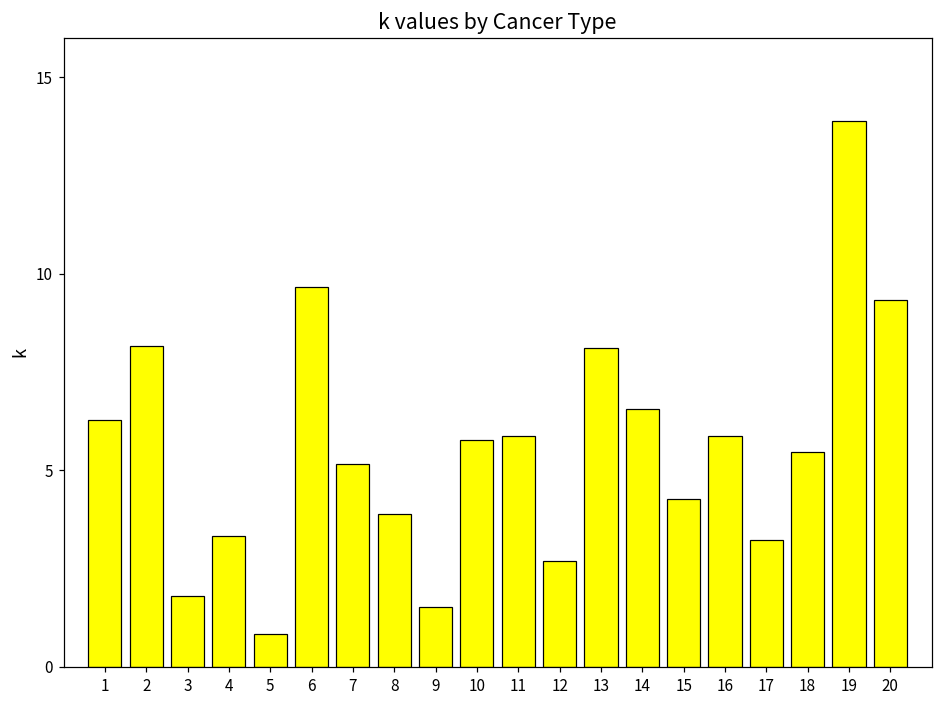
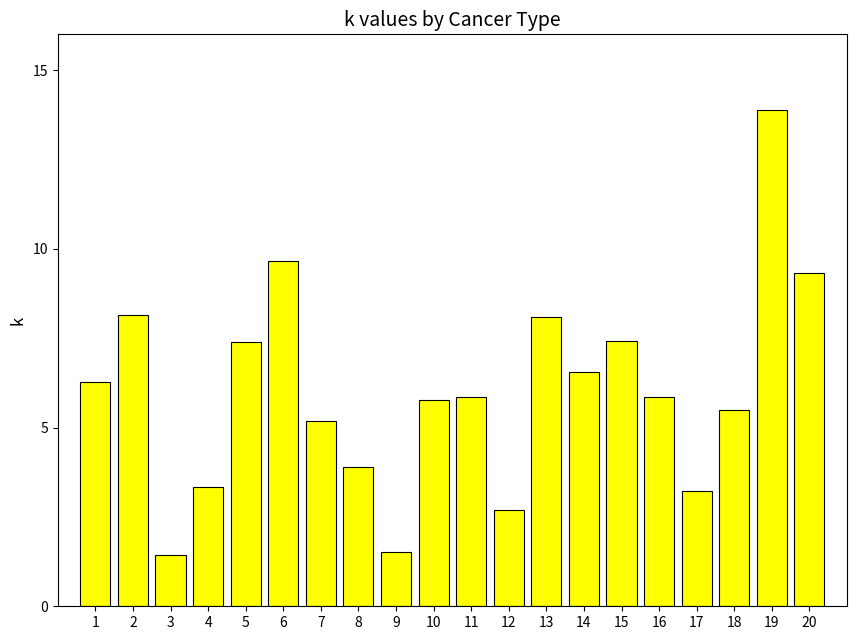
  {
    "1": 6.3,
    "2": 8.2,
-   "3": 1.8,
+   "3": 1.4,
    "4": 3.3,
-   "5": 0.8,
+   "5": 7.4,
    "6": 9.7,
    "7": 5.2,
    "8": 3.9,
    "9": 1.5,
    "10": 5.8,
    "11": 5.9,
    "12": 2.7,
    "13": 8.1,
    "14": 6.6,
-   "15": 4.3,
+   "15": 7.4,
    "16": 5.9,
    "17": 3.2,
    "18": 5.5,
    "19": 13.9,
    "20": 9.3
  }
